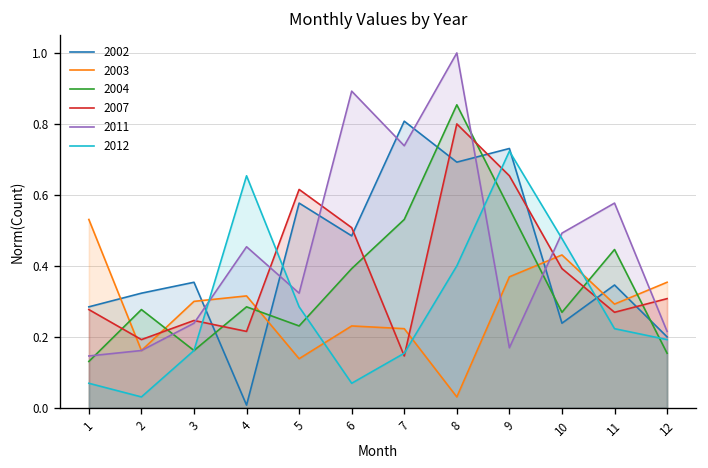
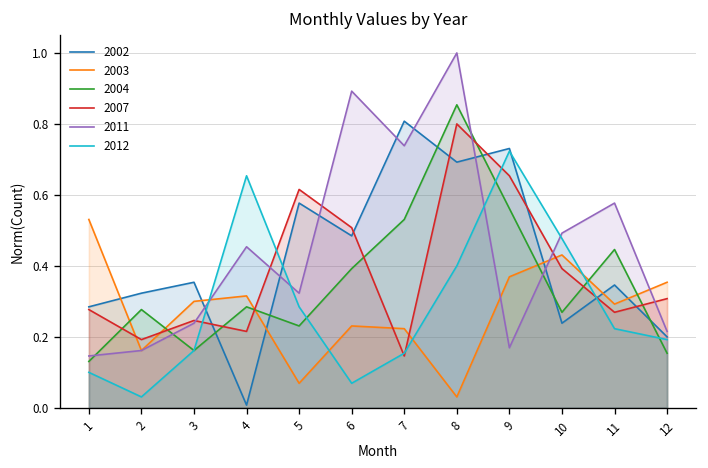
  {
    "2002": {
      "2": 0.32,
      "3": 0.35,
      "4": 0.01,
      "5": 0.58,
      "6": 0.48,
      "7": 0.81,
      "8": 0.69,
      "10": 0.24,
      "11": 0.35
    },
    "2003": {
      "1": 0.53,
      "3": 0.30,
      "4": 0.32,
-     "5": 0.14,
+     "5": 0.07,
      "6": 0.23,
      "7": 0.22,
      "8": 0.03,
      "9": 0.37,
      "10": 0.43,
      "11": 0.29,
      "12": 0.35
    },
    "2004": {
      "1": 0.13,
      "2": 0.28,
      "4": 0.28,
      "5": 0.23,
      "6": 0.39,
      "7": 0.53,
      "8": 0.85,
      "9": 0.56,
      "10": 0.27,
      "11": 0.45,
      "12": 0.15
    },
    "2007": {
      "2": 0.19,
      "4": 0.22,
      "5": 0.62,
      "6": 0.51,
      "8": 0.80,
      "9": 0.65,
      "10": 0.39,
      "11": 0.27,
      "12": 0.31
    },
    "2011": {
      "1": 0.15,
      "4": 0.45,
      "5": 0.32,
      "6": 0.89,
      "7": 0.74,
      "8": 1.00,
      "9": 0.17,
      "10": 0.49,
      "11": 0.58,
      "12": 0.22
    },
    "2012": {
-     "1": 0.07,
+     "1": 0.10,
      "2": 0.03,
      "4": 0.65,
      "5": 0.28,
      "6": 0.07,
      "8": 0.40,
      "10": 0.48,
      "11": 0.22
    }
  }
